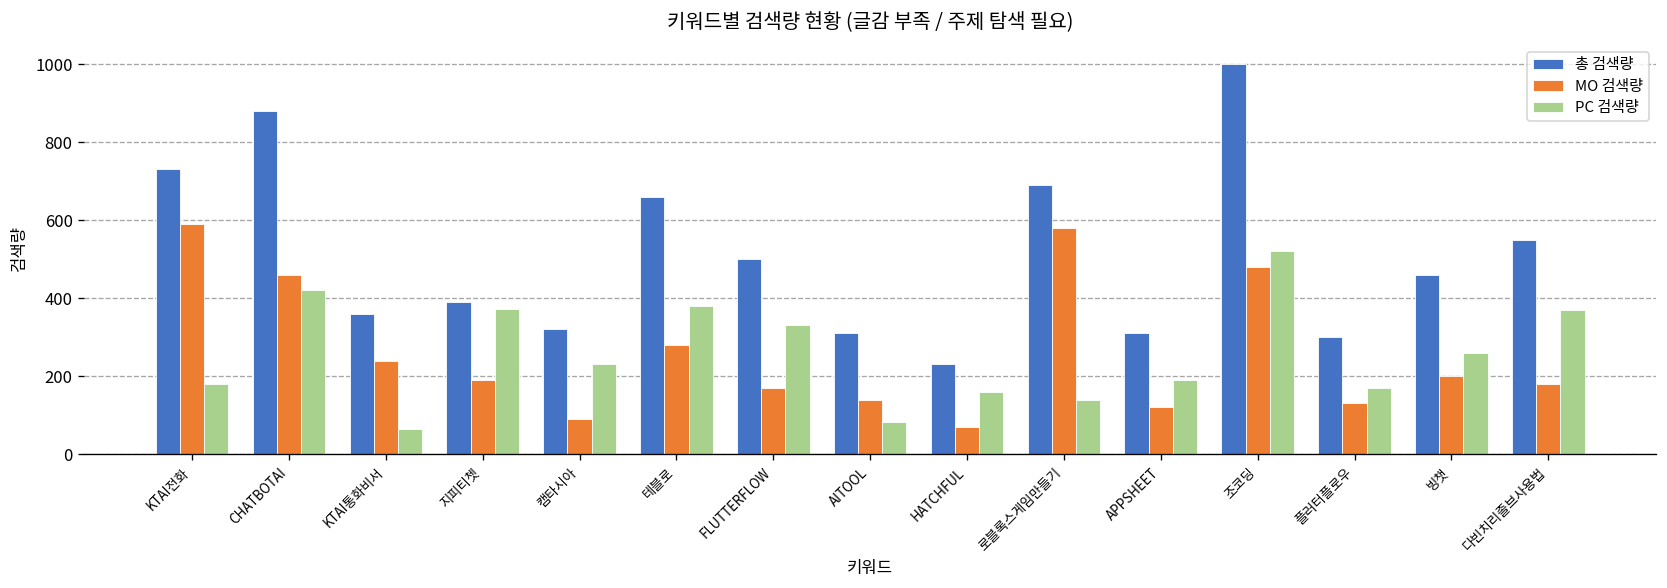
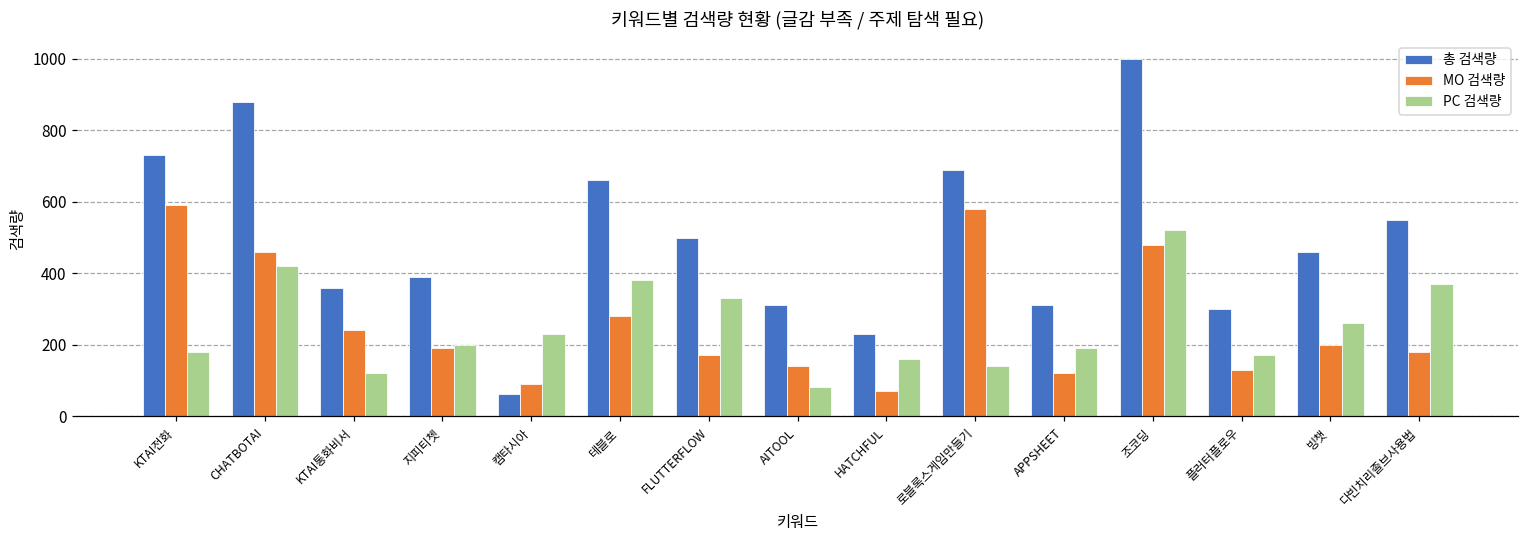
  {
    "총 검색량": {
      "KTAI전화": 730,
      "CHATBOTAI": 880,
      "KTAI통화비서": 360,
      "지피티쳇": 390,
-     "캠타시아": 320,
+     "캠타시아": 60,
      "테블로": 660,
      "FLUTTERFLOW": 500,
      "AITOOL": 310,
      "HATCHFUL": 230,
      "로블록스게임만들기": 690,
      "APPSHEET": 310,
      "조코딩": 1000,
      "플러터플로우": 300,
      "빙챗": 460,
      "다빈치리졸브사용법": 550
    },
    "MO 검색량": {
      "KTAI전화": 590,
      "CHATBOTAI": 460,
      "KTAI통화비서": 240,
      "지피티쳇": 190,
      "캠타시아": 90,
      "테블로": 280,
      "FLUTTERFLOW": 170,
      "AITOOL": 140,
      "HATCHFUL": 70,
      "로블록스게임만들기": 580,
      "APPSHEET": 120,
      "조코딩": 480,
      "플러터플로우": 130,
      "빙챗": 200,
      "다빈치리졸브사용법": 180
    },
    "PC 검색량": {
      "KTAI전화": 180,
      "CHATBOTAI": 420,
-     "KTAI통화비서": 60,
-     "지피티쳇": 370,
+     "KTAI통화비서": 120,
+     "지피티쳇": 200,
      "캠타시아": 230,
      "테블로": 380,
      "FLUTTERFLOW": 330,
      "AITOOL": 80,
      "HATCHFUL": 160,
      "로블록스게임만들기": 140,
      "APPSHEET": 190,
      "조코딩": 520,
      "플러터플로우": 170,
      "빙챗": 260,
      "다빈치리졸브사용법": 370
    }
  }
